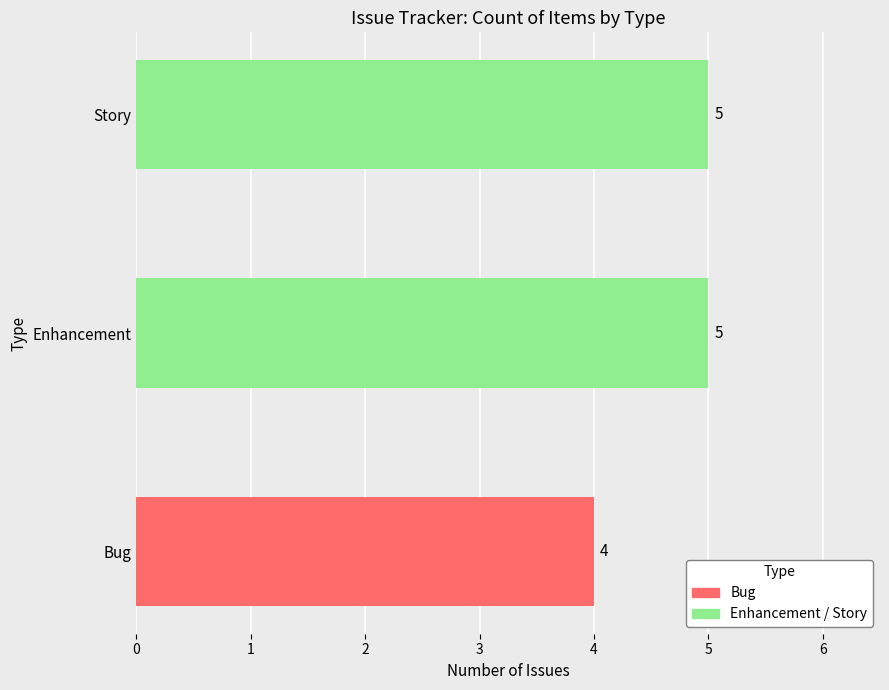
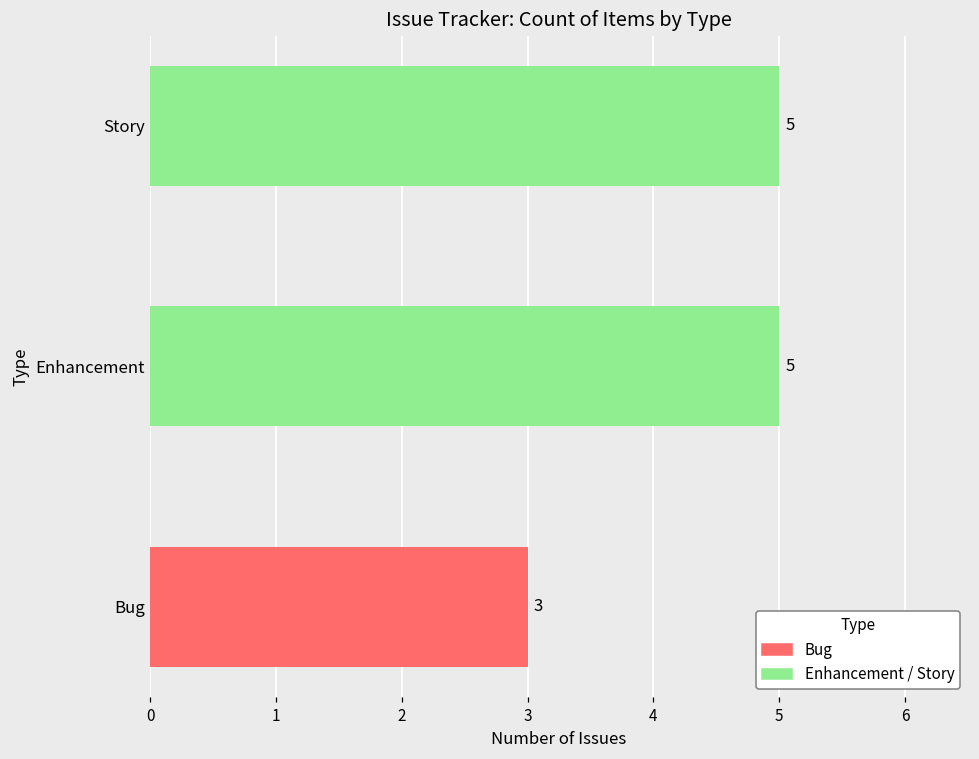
  {
    "Story": 5,
    "Enhancement": 5,
-   "Bug": 4
+   "Bug": 3
  }
